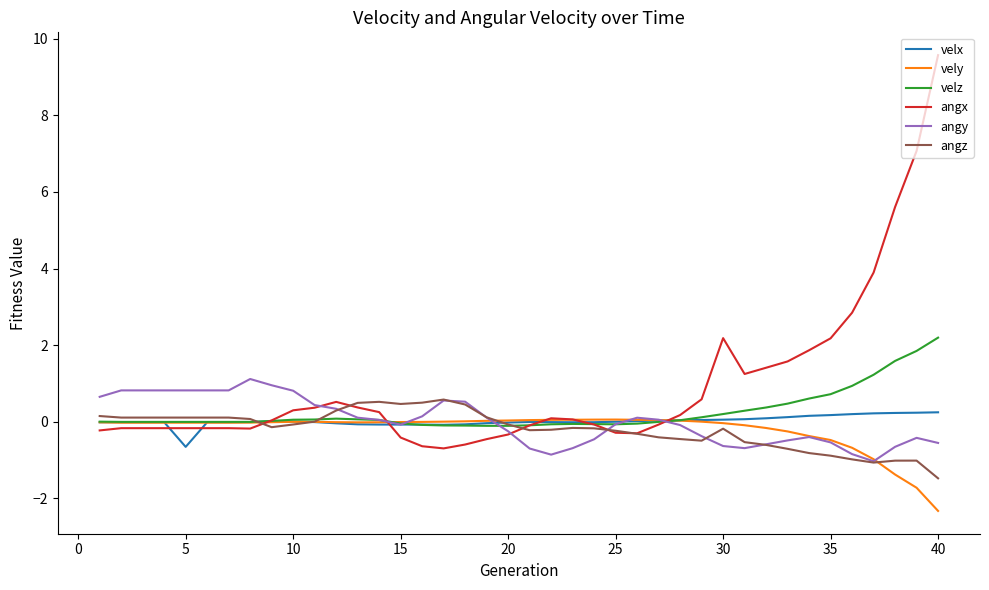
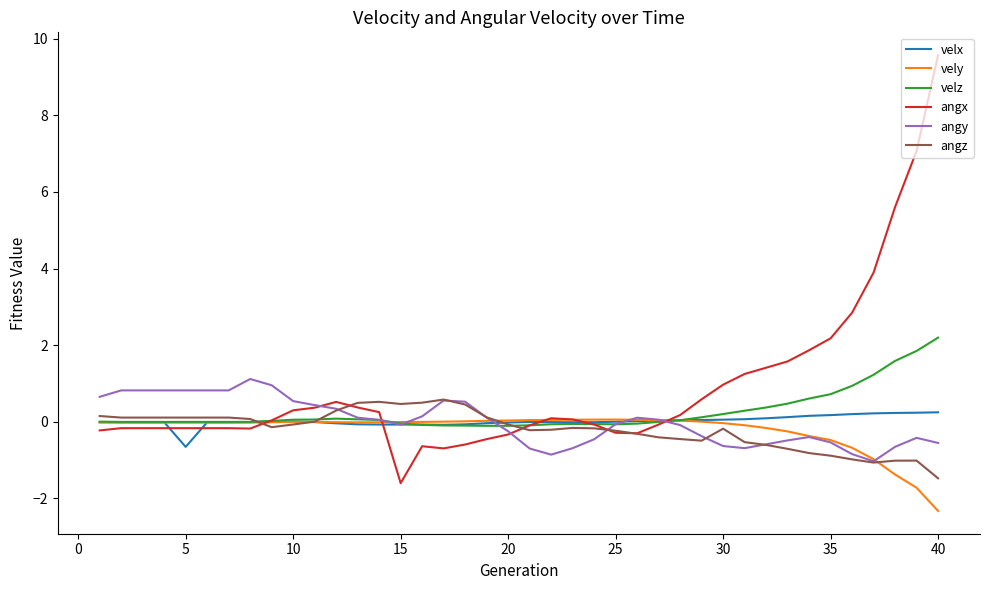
  {
    "velx": {
      "5": -0.7,
      "30": 0.1,
      "35": 0.2,
      "40": 0.2
    },
    "vely": {
      "30": 0.0,
      "40": -2.3
    },
    "velz": {
      "30": 0.2,
      "35": 0.7,
      "40": 2.2
    },
    "angx": {
      "5": -0.2,
      "10": 0.3,
-     "15": -0.4,
+     "15": -1.6,
      "20": -0.3,
-     "30": 2.2,
+     "30": 1.0,
      "35": 2.2
    },
    "angy": {
      "5": 0.8,
-     "10": 0.8,
+     "10": 0.5,
      "20": -0.3,
      "30": -0.6,
      "40": -0.6
    },
    "angz": {
      "5": 0.1,
      "10": -0.1,
      "15": 0.5,
      "30": -0.2,
      "35": -0.9,
      "40": -1.5
    }
  }
